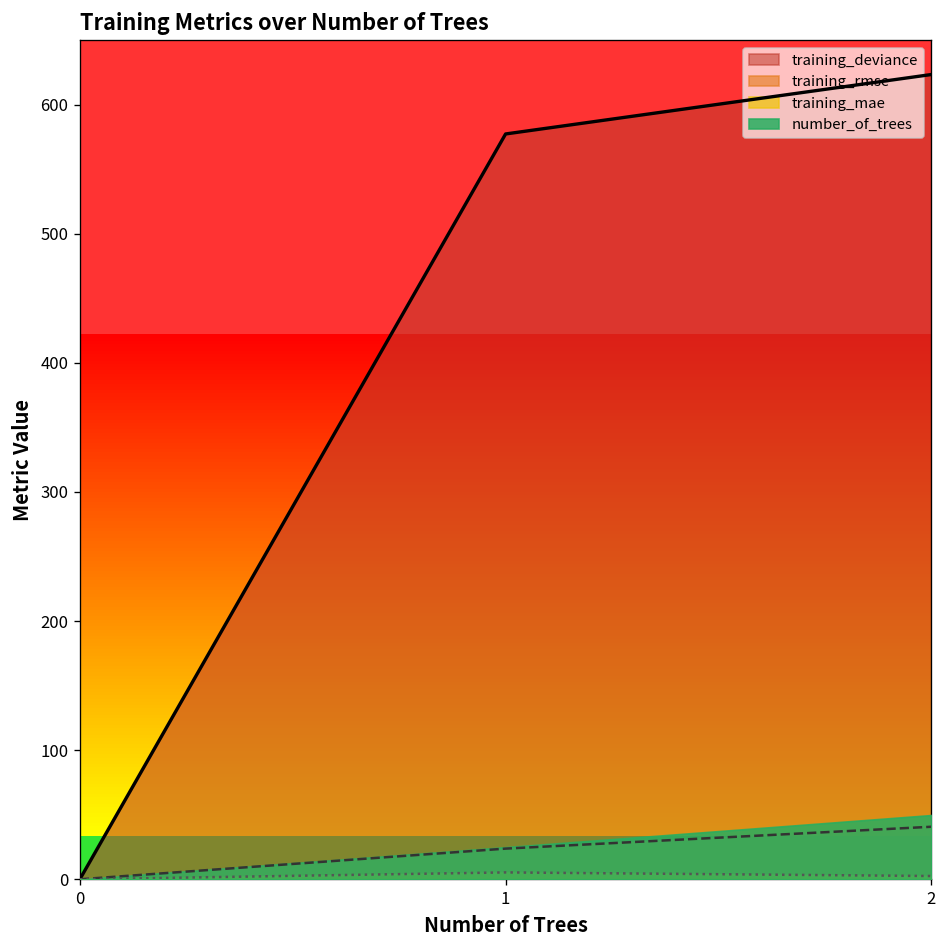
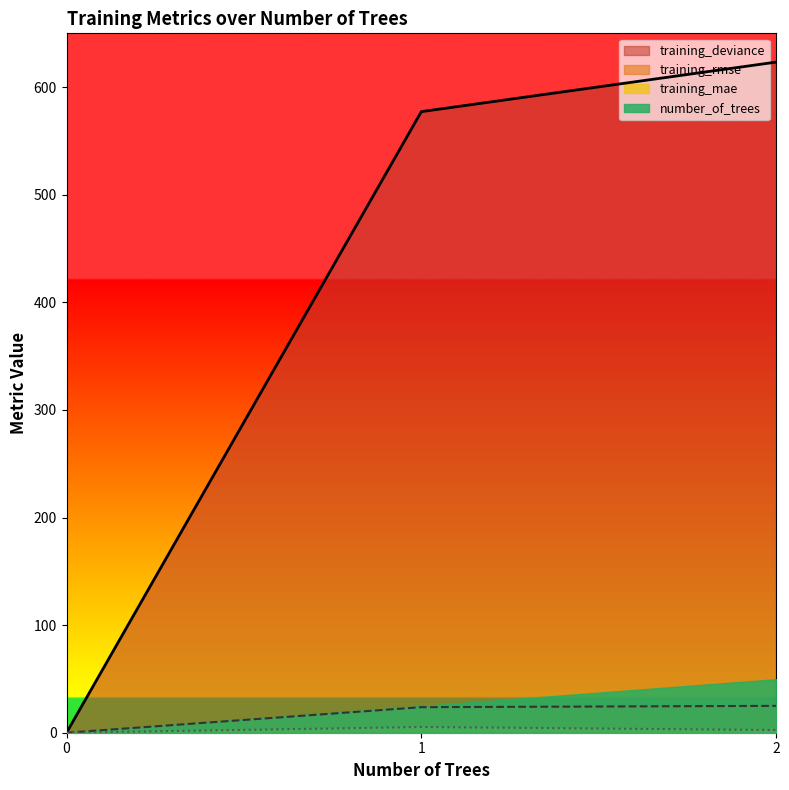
  {
    "training_deviance": {
      "1": 577,
      "2": 623
    },
    "training_rmse": {
-     "2": 41
+     "2": 25
    },
    "training_mae": {
      "1": 5,
      "2": 3
    },
    "number_of_trees": {
      "2": 50
    }
  }
